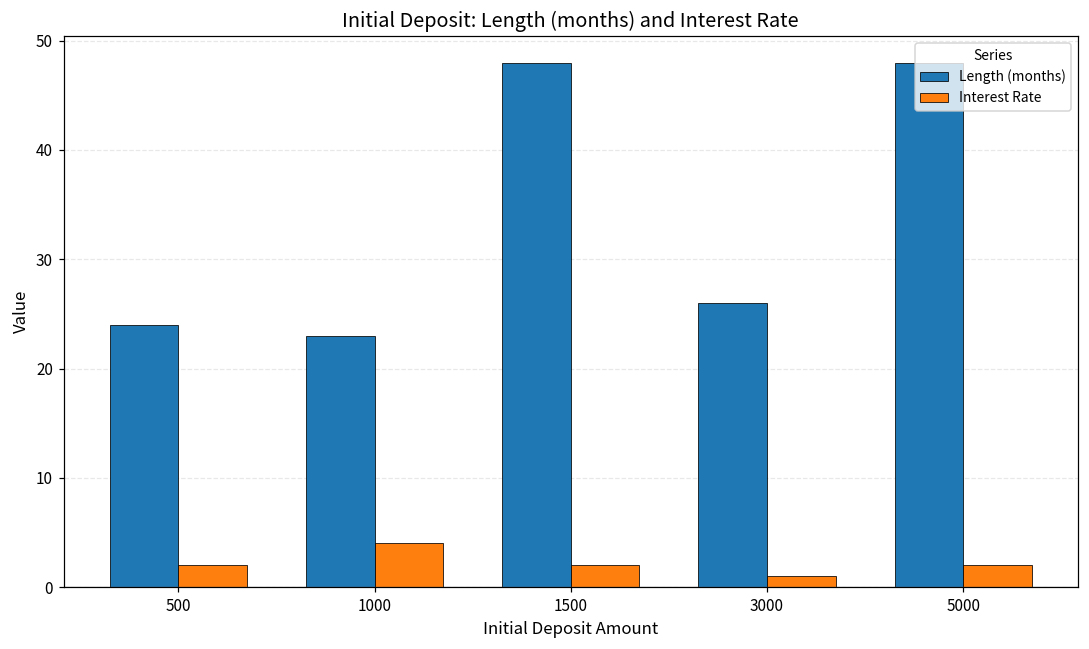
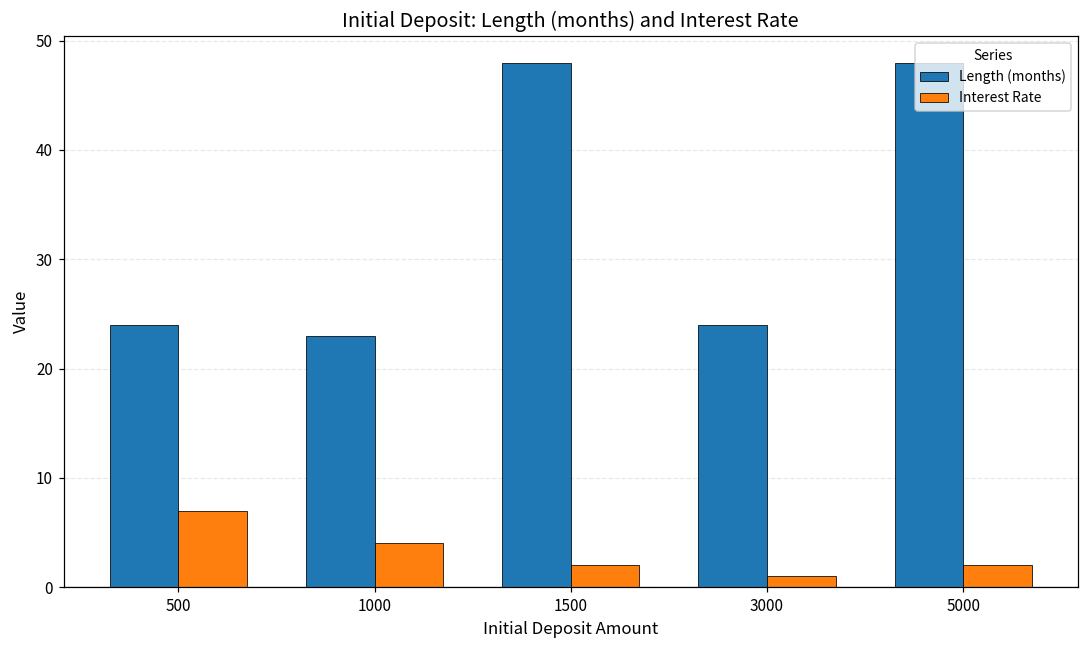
  {
    "Length (months)": {
      "500": 24,
      "1000": 23,
      "1500": 48,
-     "3000": 26
+     "3000": 24
    },
    "Interest Rate": {
-     "500": 2,
+     "500": 7,
      "1000": 4,
      "1500": 2,
      "3000": 1,
      "5000": 2
    }
  }
